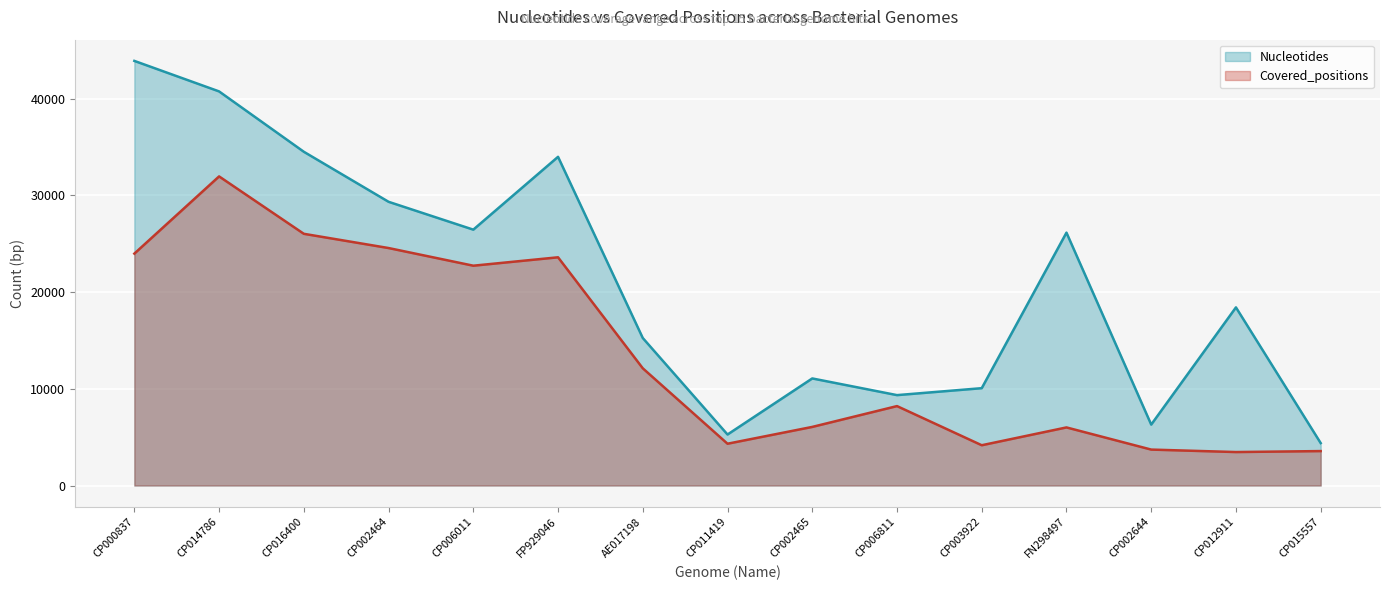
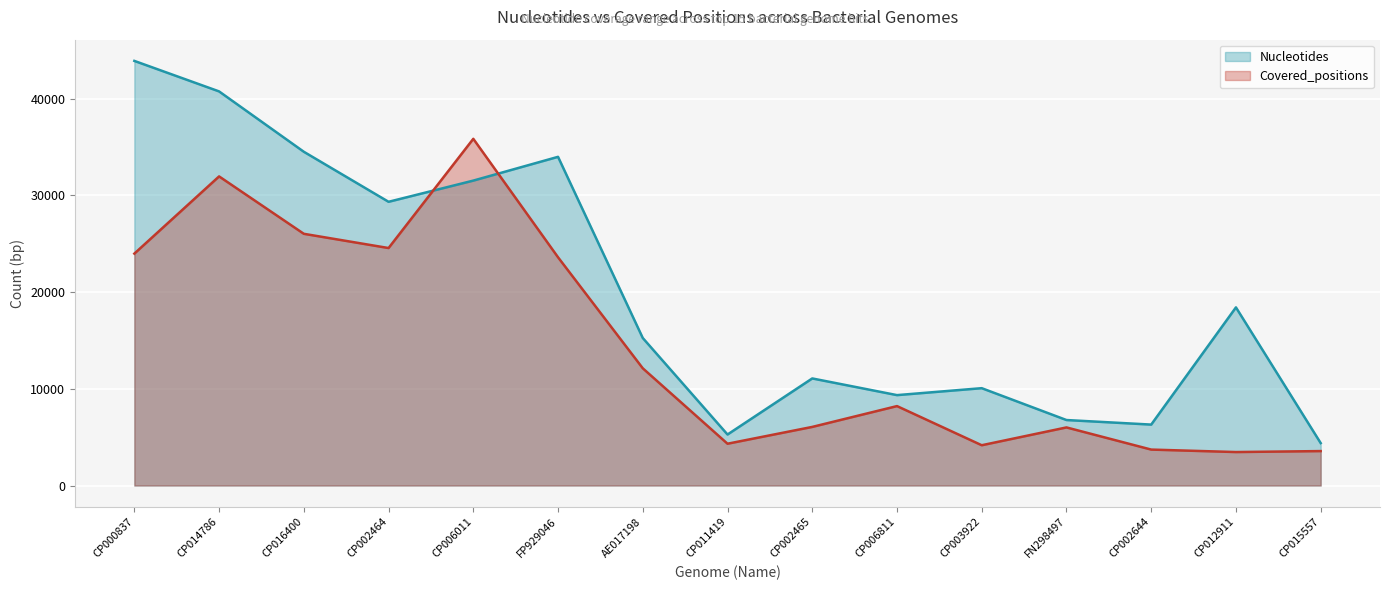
  {
    "Nucleotides": {
      "CP000837": 44000,
      "CP014786": 41000,
      "CP016400": 35000,
      "CP002464": 29000,
-     "CP006011": 26000,
+     "CP006011": 32000,
      "FP929046": 34000,
      "AE017198": 15000,
      "CP011419": 5000,
      "CP002465": 11000,
      "CP006811": 9000,
      "CP003922": 10000,
-     "FN298497": 26000,
+     "FN298497": 7000,
      "CP002644": 6000,
      "CP012911": 18000,
      "CP015557": 4000
    },
    "Covered_positions": {
      "CP000837": 24000,
      "CP014786": 32000,
      "CP016400": 26000,
      "CP002464": 25000,
-     "CP006011": 23000,
+     "CP006011": 36000,
      "FP929046": 24000,
      "AE017198": 12000,
      "CP011419": 4000,
      "CP002465": 6000,
      "CP006811": 8000,
      "CP003922": 4000,
      "FN298497": 6000,
      "CP002644": 4000,
      "CP012911": 3000,
      "CP015557": 4000
    }
  }
